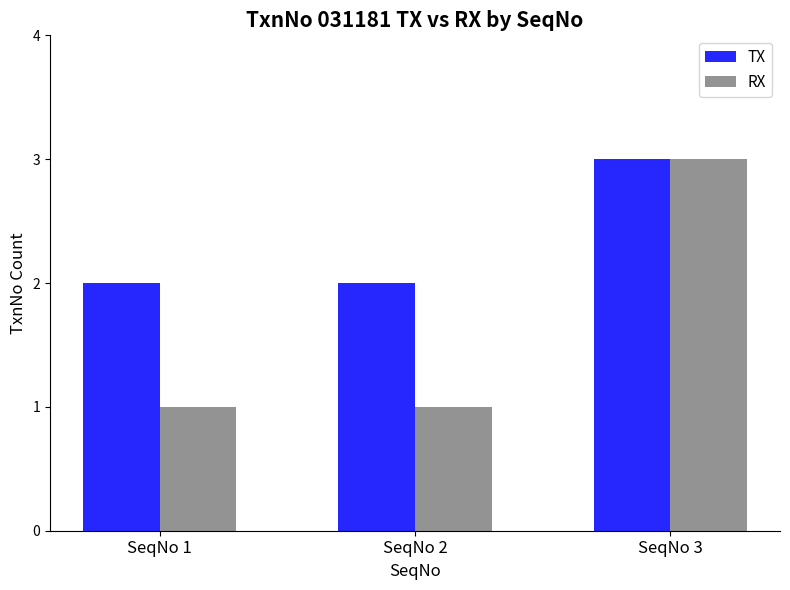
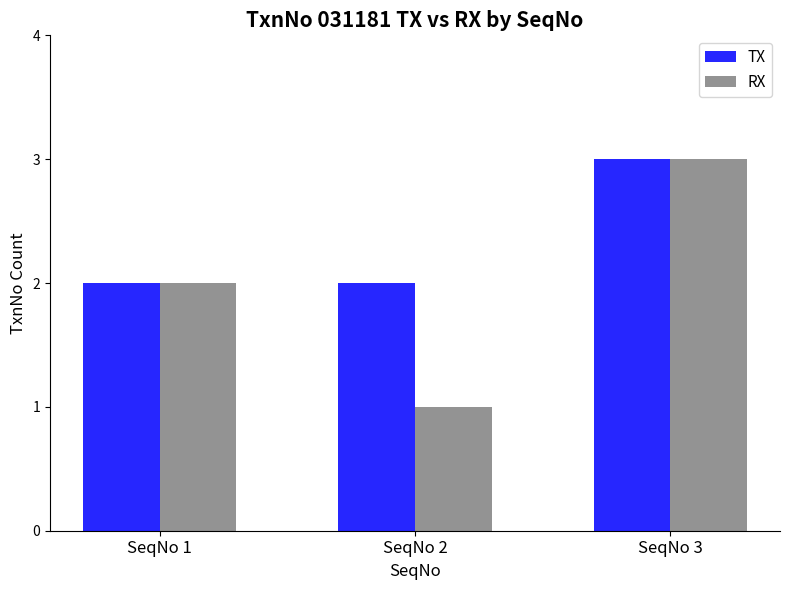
  {
    "TX": {
      "SeqNo 1": 2,
      "SeqNo 2": 2,
      "SeqNo 3": 3
    },
    "RX": {
-     "SeqNo 1": 1,
+     "SeqNo 1": 2,
      "SeqNo 2": 1,
      "SeqNo 3": 3
    }
  }
